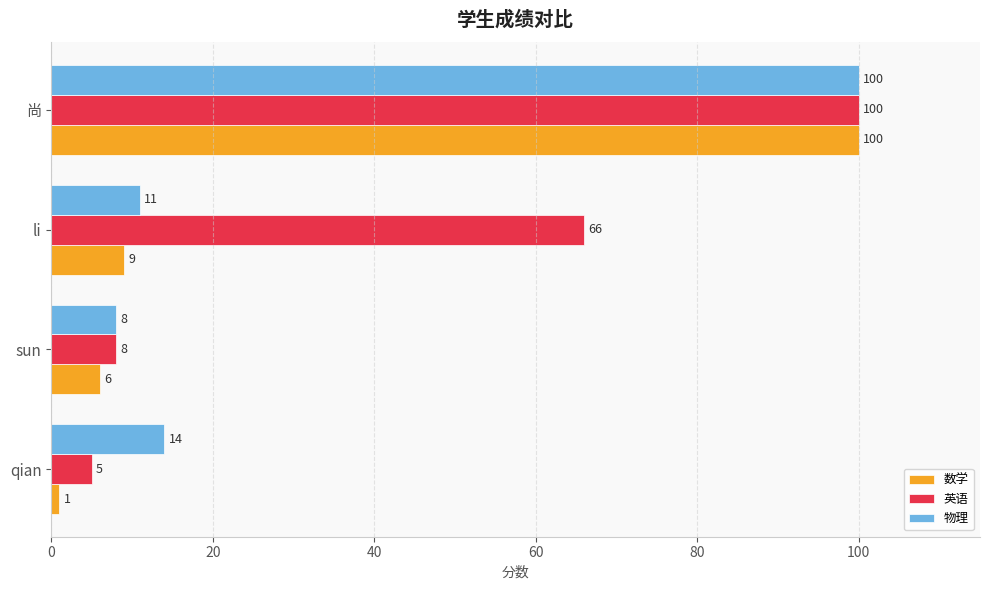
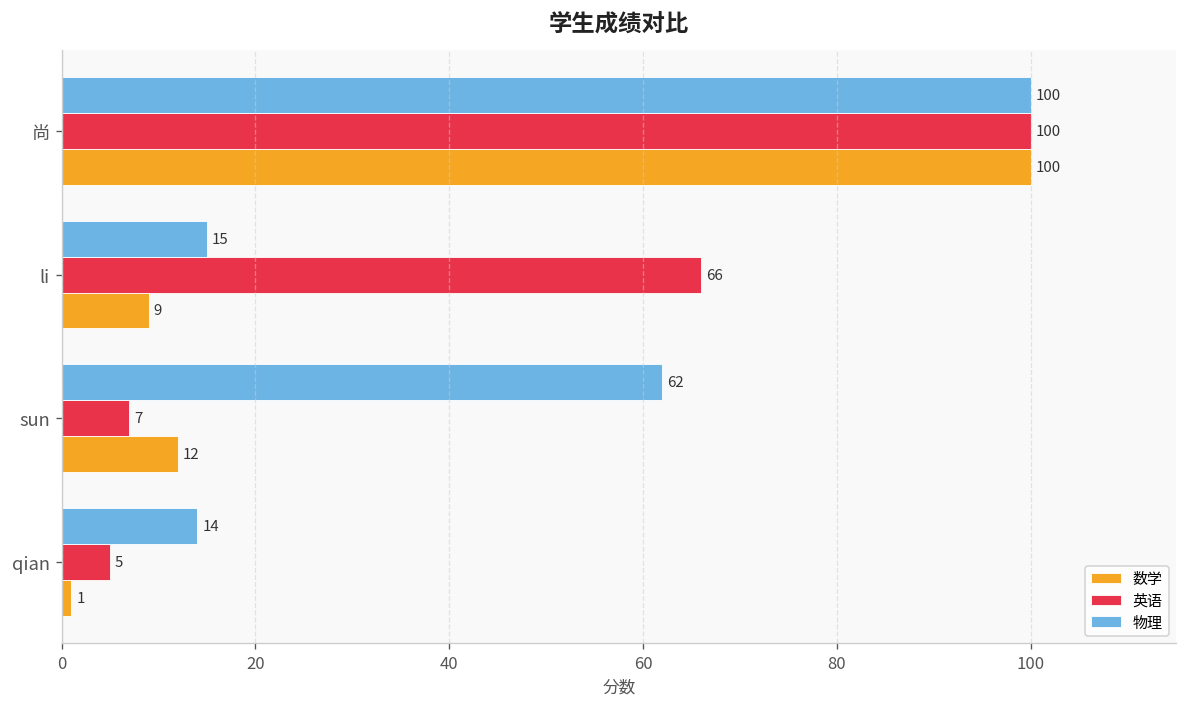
  {
    "数学": {
      "尚": 100,
      "li": 9,
-     "sun": 6,
+     "sun": 12,
      "qian": 1
    },
    "英语": {
      "尚": 100,
      "li": 66,
-     "sun": 8,
+     "sun": 7,
      "qian": 5
    },
    "物理": {
      "尚": 100,
-     "li": 11,
-     "sun": 8,
+     "li": 15,
+     "sun": 62,
      "qian": 14
    }
  }
